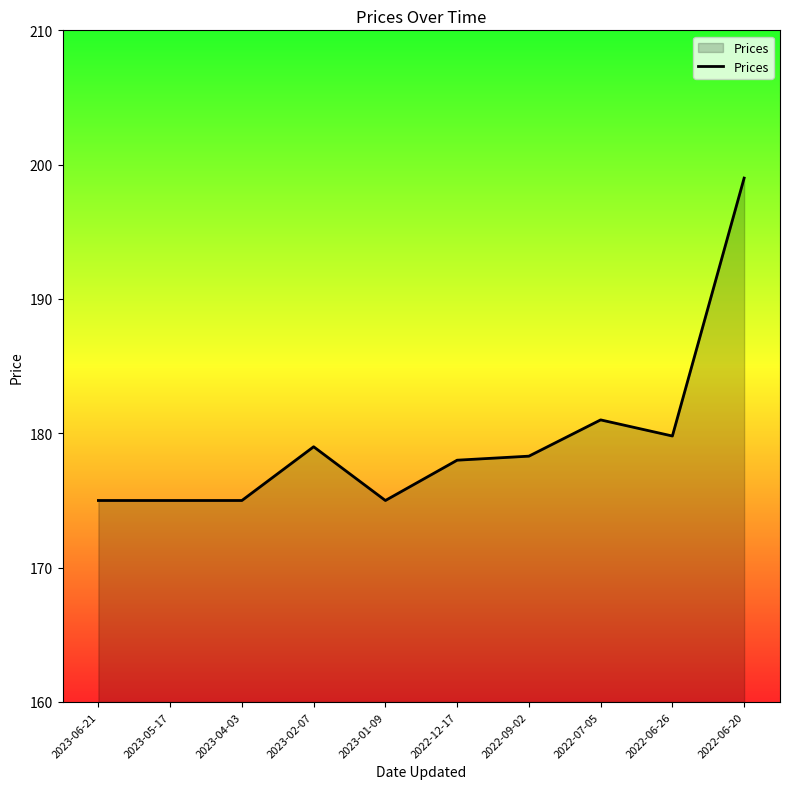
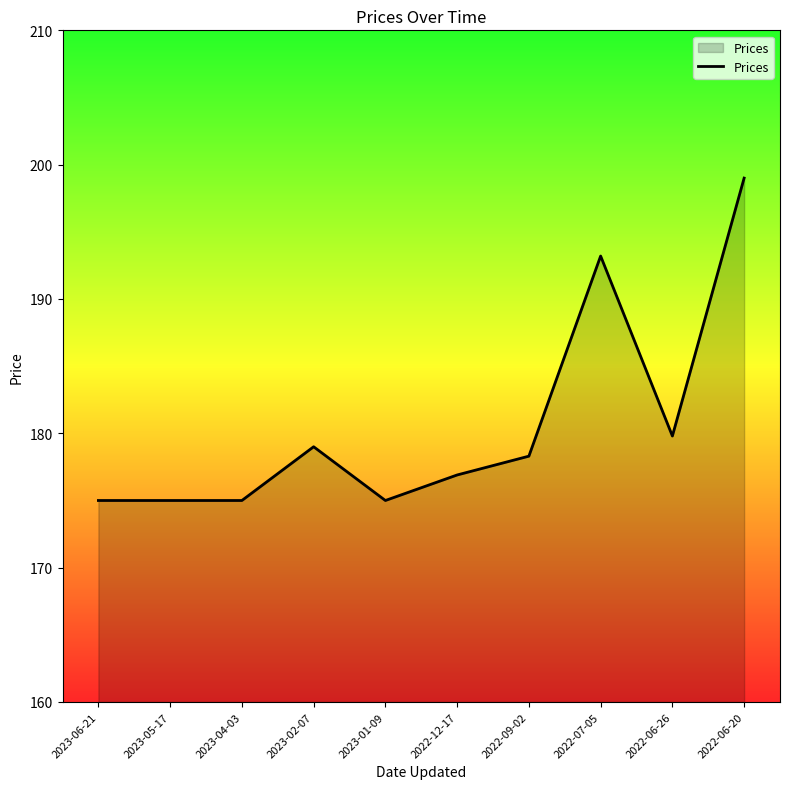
  {
    "2023-06-21": 175.0,
    "2023-05-17": 175.0,
    "2023-04-03": 175.0,
    "2023-02-07": 179.0,
    "2023-01-09": 175.0,
-   "2022-12-17": 178.0,
+   "2022-12-17": 176.9,
    "2022-09-02": 178.3,
-   "2022-07-05": 181.0,
+   "2022-07-05": 193.2,
    "2022-06-26": 179.8,
    "2022-06-20": 199.0
  }
